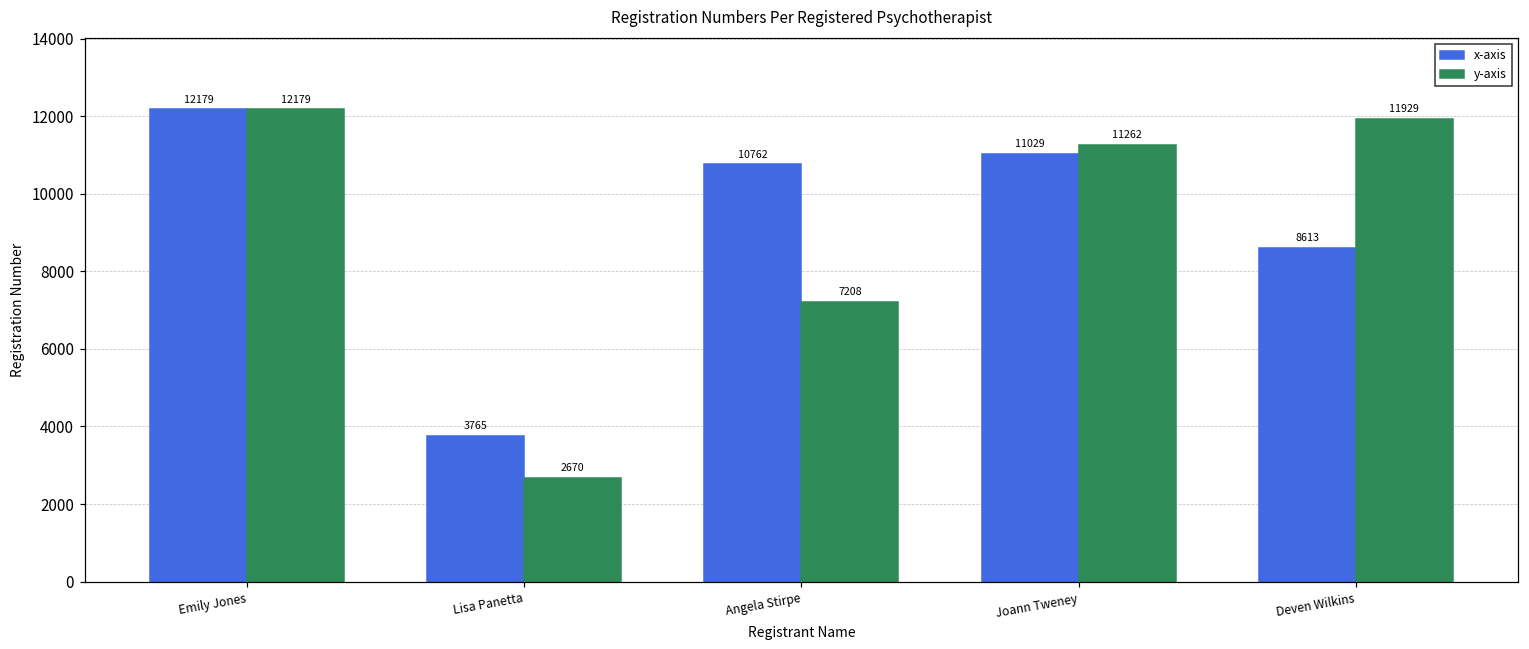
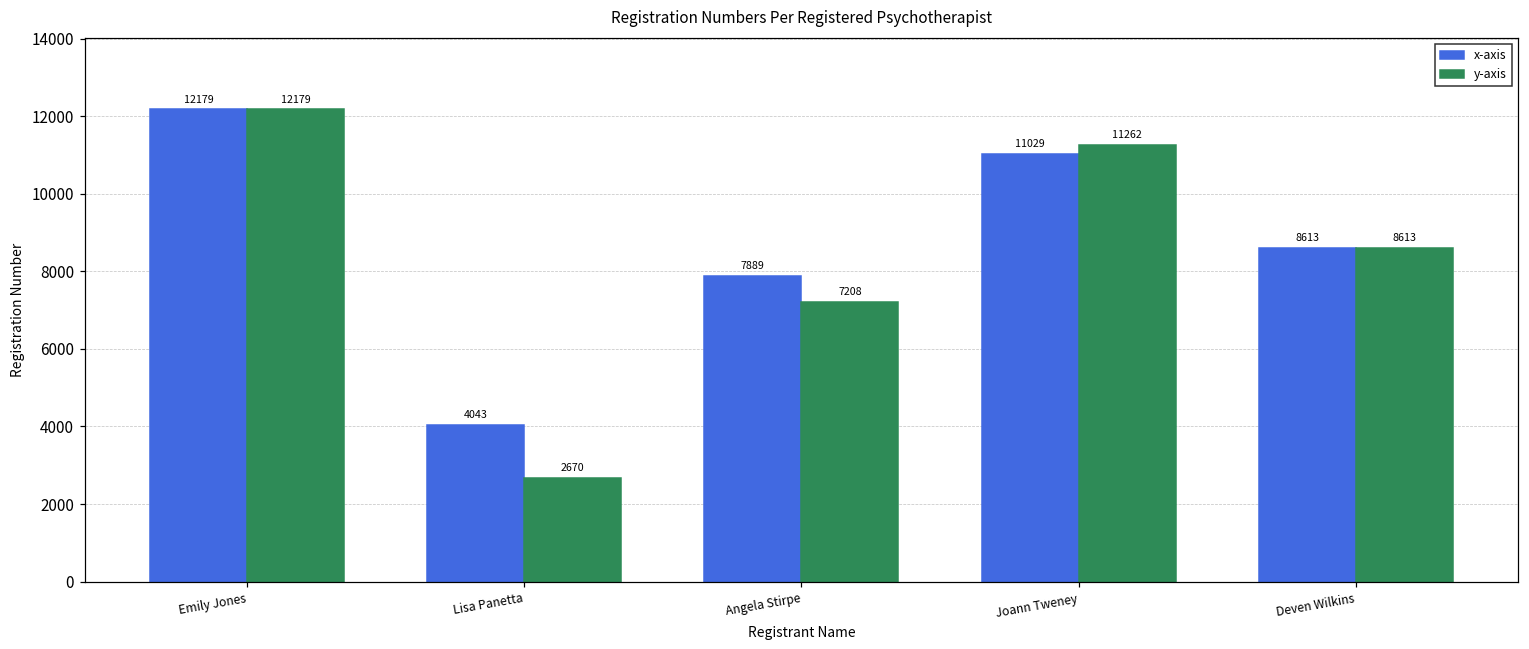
  {
    "x-axis": {
      "Emily Jones": 12179,
-     "Lisa Panetta": 3765,
-     "Angela Stirpe": 10762,
+     "Lisa Panetta": 4043,
+     "Angela Stirpe": 7889,
      "Joann Tweney": 11029,
      "Deven Wilkins": 8613
    },
    "y-axis": {
      "Emily Jones": 12179,
      "Lisa Panetta": 2670,
      "Angela Stirpe": 7208,
      "Joann Tweney": 11262,
-     "Deven Wilkins": 11929
+     "Deven Wilkins": 8613
    }
  }
